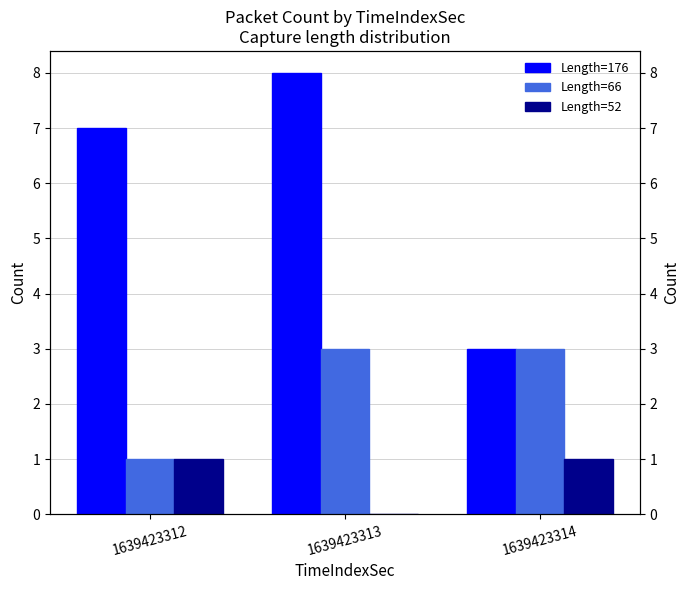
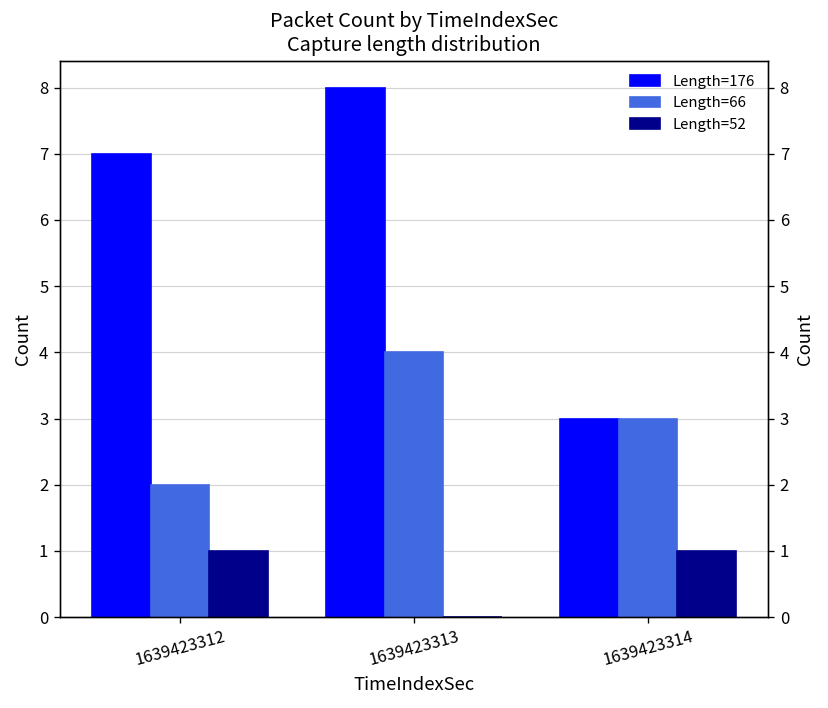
  {
    "Length=176": {
      "1639423312": 7,
      "1639423313": 8,
      "1639423314": 3
    },
    "Length=66": {
-     "1639423312": 1,
-     "1639423313": 3,
+     "1639423312": 2,
+     "1639423313": 4,
      "1639423314": 3
    },
    "Length=52": {
      "1639423312": 1,
      "1639423313": 0,
      "1639423314": 1
    }
  }
